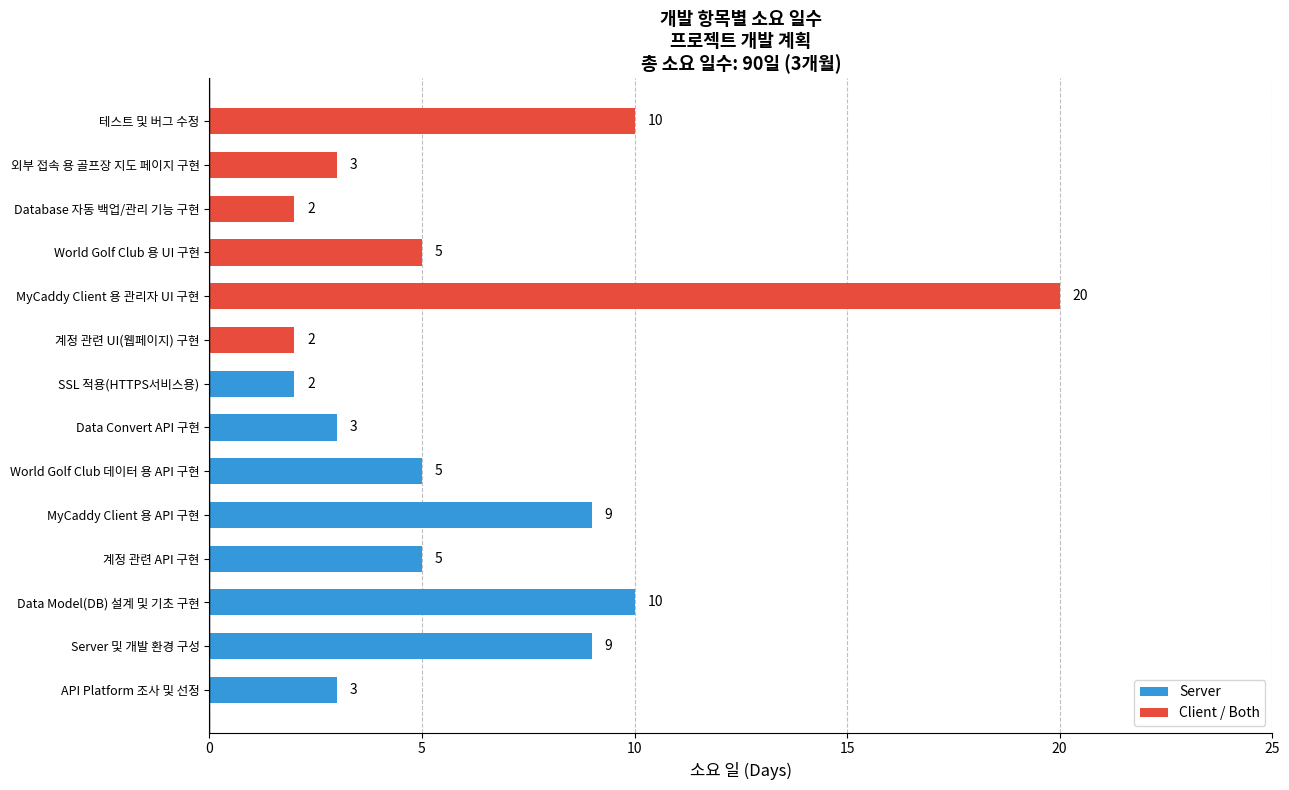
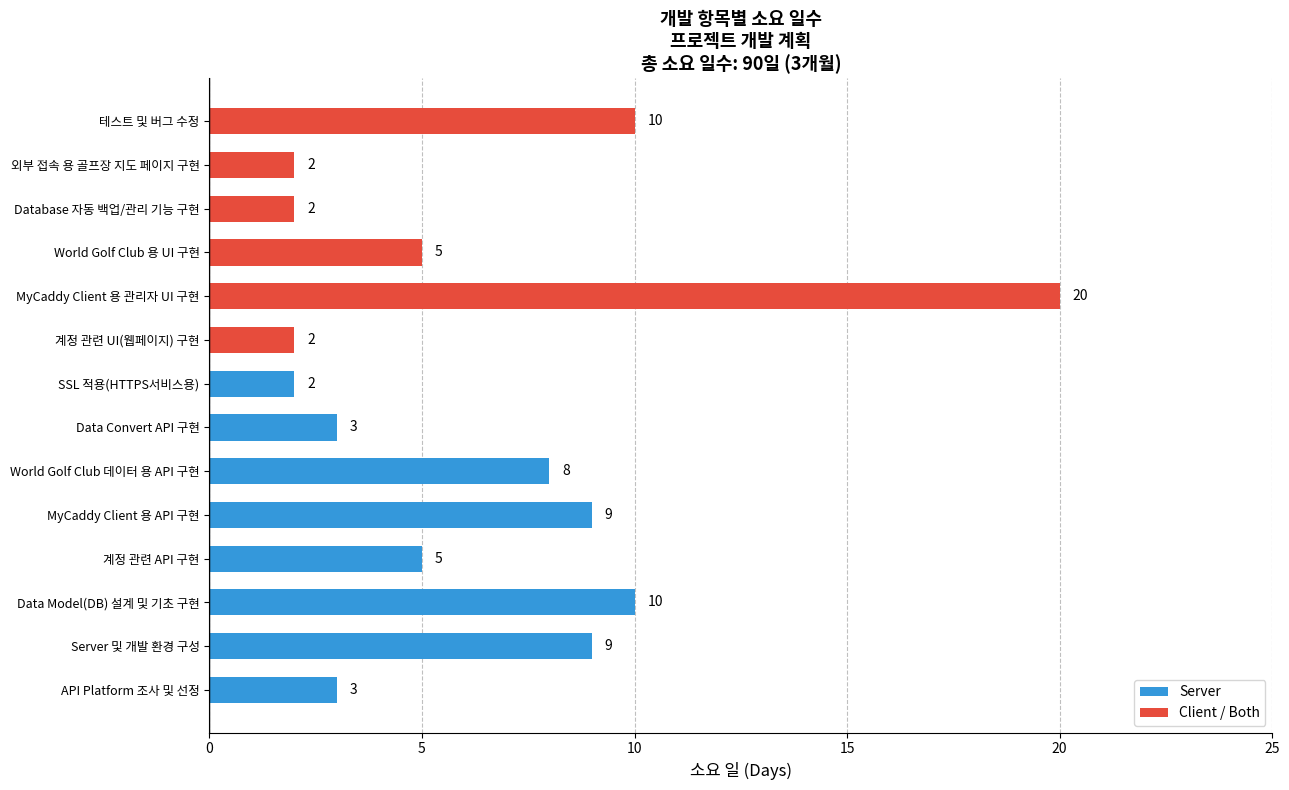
  {
    "테스트 및 버그 수정": 10,
-   "외부 접속 용 골프장 지도 페이지 구현": 3,
+   "외부 접속 용 골프장 지도 페이지 구현": 2,
    "Database 자동 백업/관리 기능 구현": 2,
    "World Golf Club 용 UI 구현": 5,
    "MyCaddy Client 용 관리자 UI 구현": 20,
    "계정 관련 UI(웹페이지) 구현": 2,
    "SSL 적용(HTTPS서비스용)": 2,
    "Data Convert API 구현": 3,
-   "World Golf Club 데이터 용 API 구현": 5,
+   "World Golf Club 데이터 용 API 구현": 8,
    "MyCaddy Client 용 API 구현": 9,
    "계정 관련 API 구현": 5,
    "Data Model(DB) 설계 및 기초 구현": 10,
    "Server 및 개발 환경 구성": 9,
    "API Platform 조사 및 선정": 3
  }
